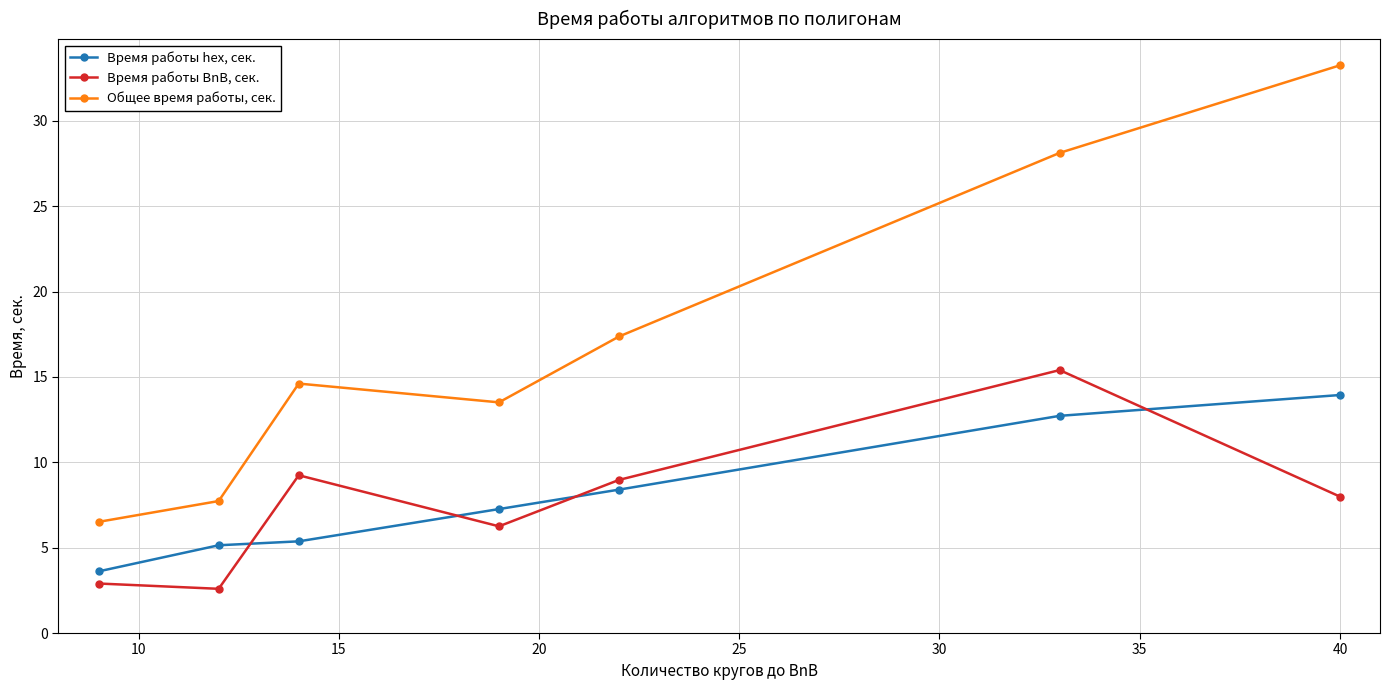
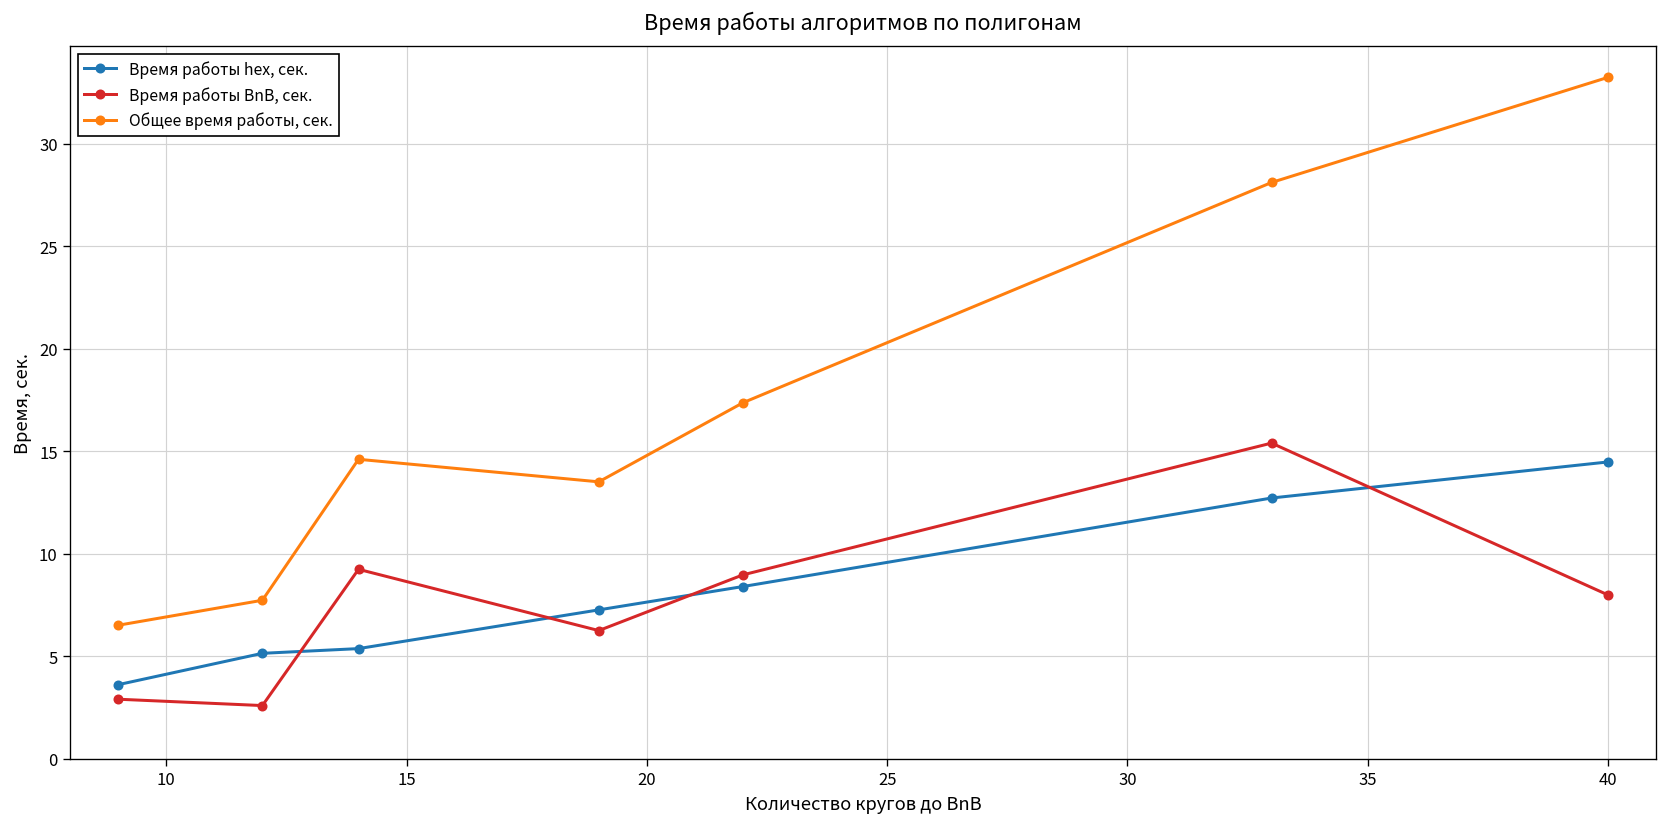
  {
    "Время работы hex, сек.": {
-     "40": 13.9
+     "40": 14.5
    },
    "Время работы BnB, сек.": {
      "40": 8.0
    },
    "Общее время работы, сек.": {
      "40": 33.3
    }
  }
